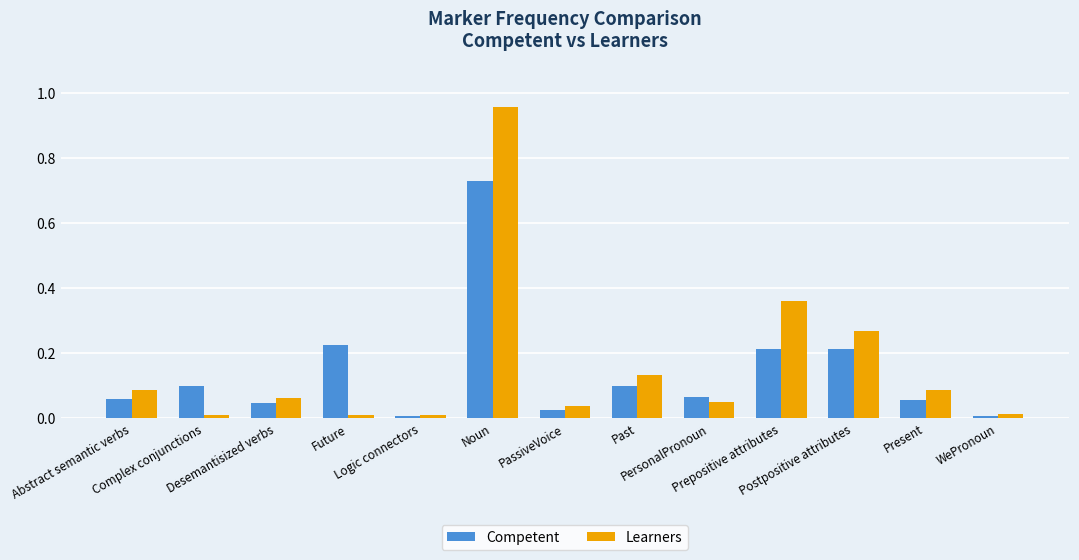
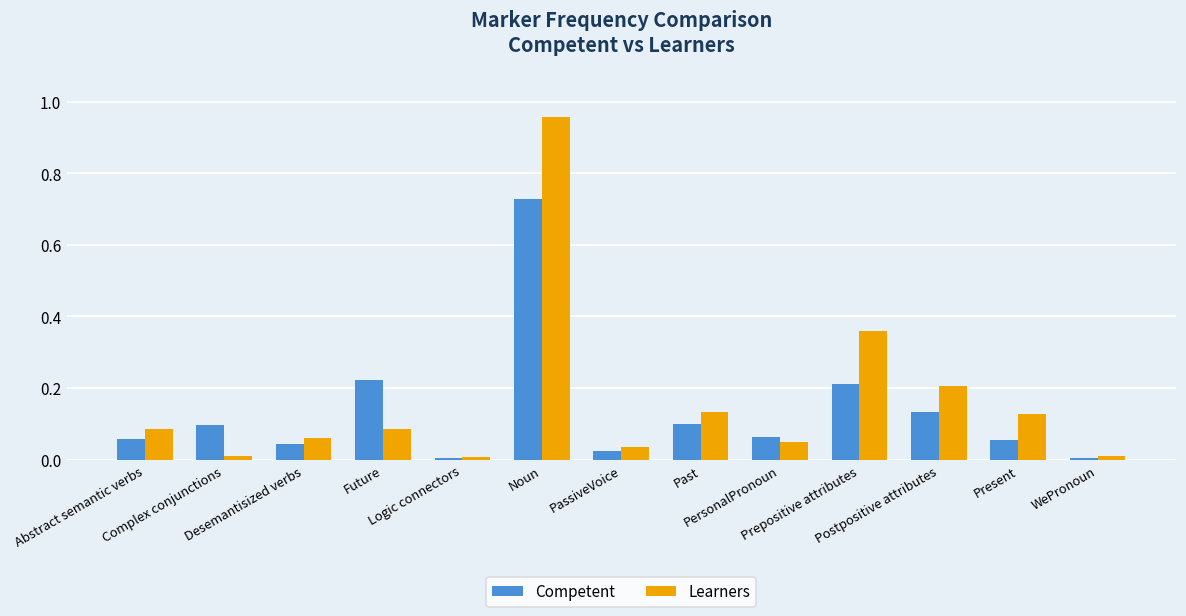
  {
    "Competent": {
      "Abstract semantic verbs": 0.06,
      "Complex conjunctions": 0.10,
      "Desemantisized verbs": 0.04,
      "Future": 0.22,
      "Noun": 0.73,
      "PassiveVoice": 0.02,
      "Past": 0.10,
      "PersonalPronoun": 0.06,
      "Prepositive attributes": 0.21,
-     "Postpositive attributes": 0.21,
+     "Postpositive attributes": 0.13,
      "Present": 0.06
    },
    "Learners": {
      "Abstract semantic verbs": 0.08,
      "Complex conjunctions": 0.01,
      "Desemantisized verbs": 0.06,
-     "Future": 0.01,
+     "Future": 0.09,
      "Logic connectors": 0.01,
      "Noun": 0.96,
      "PassiveVoice": 0.04,
      "Past": 0.13,
      "PersonalPronoun": 0.05,
      "Prepositive attributes": 0.36,
-     "Postpositive attributes": 0.27,
-     "Present": 0.09,
+     "Postpositive attributes": 0.20,
+     "Present": 0.13,
      "WePronoun": 0.01
    }
  }
